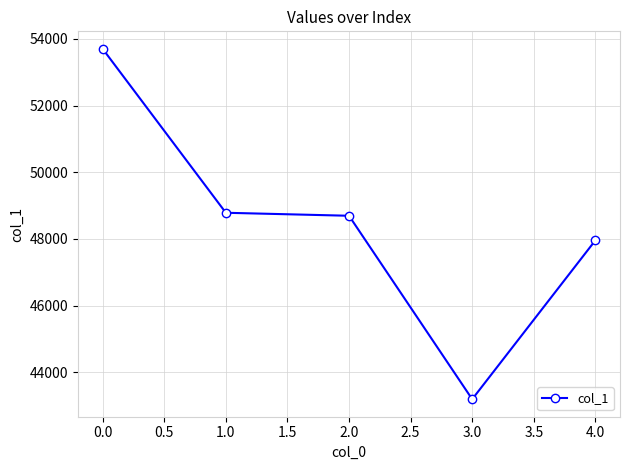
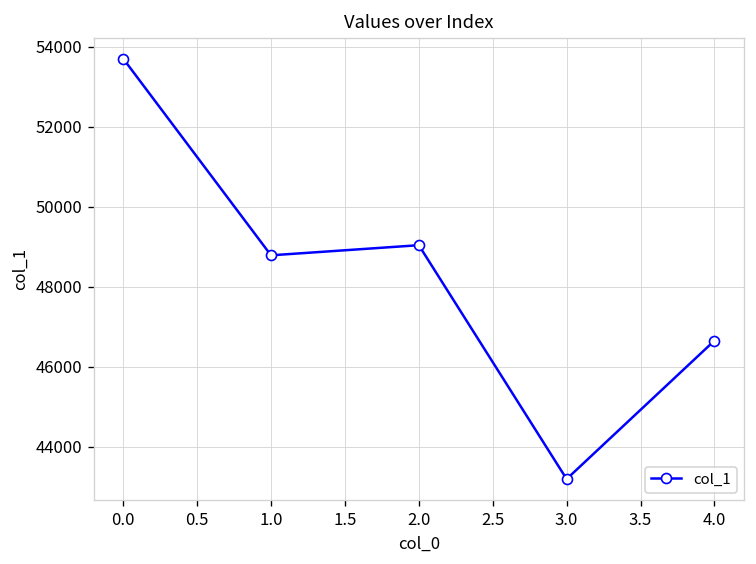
  {
    "0.0": 53700,
    "1.0": 48800,
-   "2.0": 48700,
+   "2.0": 49000,
    "3.0": 43200,
-   "4.0": 48000
+   "4.0": 46600
  }
